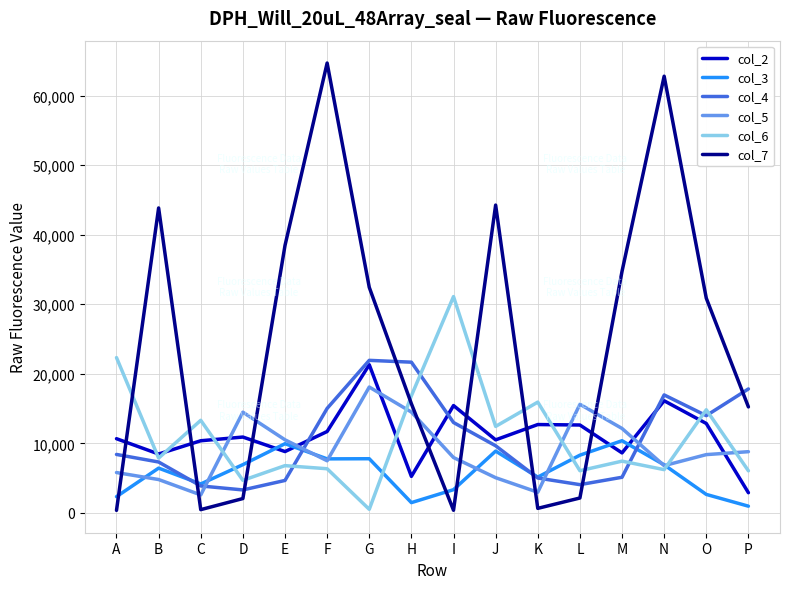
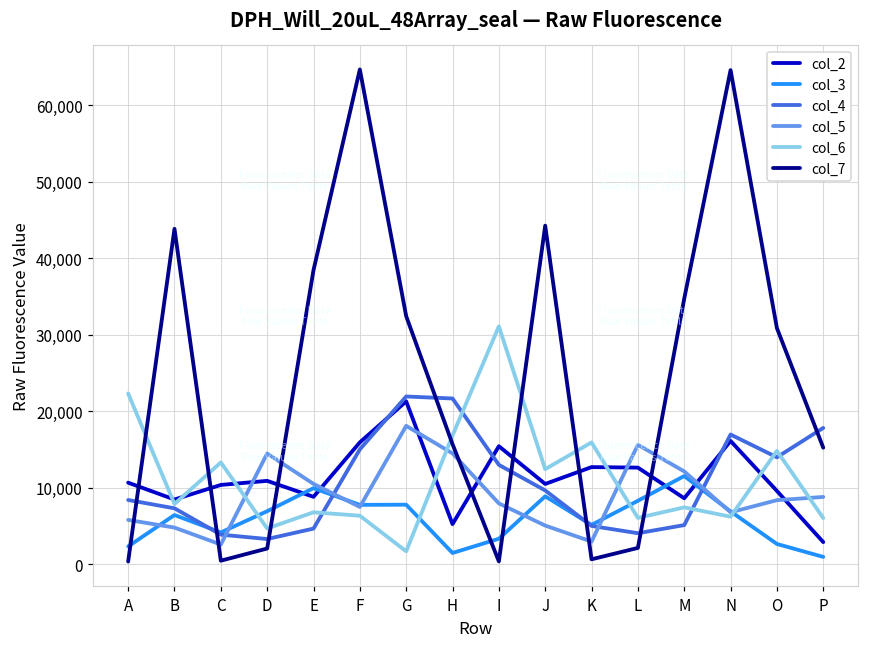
  {
    "col_2": {
      "A": "11,000",
      "B": "8,000",
      "C": "10,000",
      "D": "11,000",
      "E": "9,000",
-     "F": "12,000",
+     "F": "16,000",
      "G": "21,000",
      "H": "5,000",
      "I": "15,000",
      "J": "11,000",
      "K": "13,000",
      "L": "13,000",
      "M": "9,000",
      "N": "16,000",
-     "O": "13,000",
+     "O": "10,000",
      "P": "3,000"
    },
    "col_3": {
      "A": "2,000",
      "B": "6,000",
      "D": "7,000",
      "E": "10,000",
      "G": "8,000",
      "H": "1,000",
      "I": "3,000",
      "J": "9,000",
      "L": "8,000",
-     "M": "10,000",
+     "M": "12,000",
      "O": "3,000",
      "P": "1,000"
    },
    "col_6": {
      "A": "22,000",
      "B": "8,000",
      "C": "13,000",
      "D": "5,000",
      "E": "7,000",
      "F": "6,000",
-     "G": "1,000",
+     "G": "2,000",
      "H": "17,000",
      "I": "31,000",
      "J": "12,000",
      "K": "16,000",
      "L": "6,000",
      "M": "7,000",
      "N": "6,000",
      "O": "15,000",
      "P": "6,000"
    },
    "col_7": {
      "A": "0",
      "B": "44,000",
      "C": "0",
      "D": "2,000",
      "E": "38,000",
      "F": "65,000",
      "G": "32,000",
      "H": "16,000",
      "I": "0",
      "J": "44,000",
      "K": "1,000",
      "L": "2,000",
      "M": "35,000",
-     "N": "63,000",
+     "N": "65,000",
      "O": "31,000",
      "P": "15,000"
    }
  }
